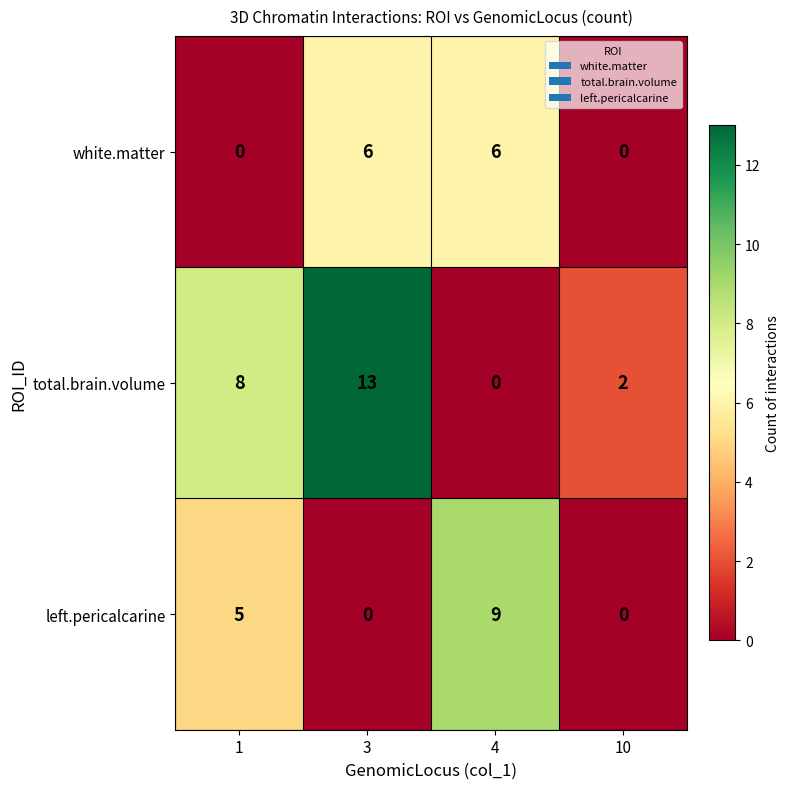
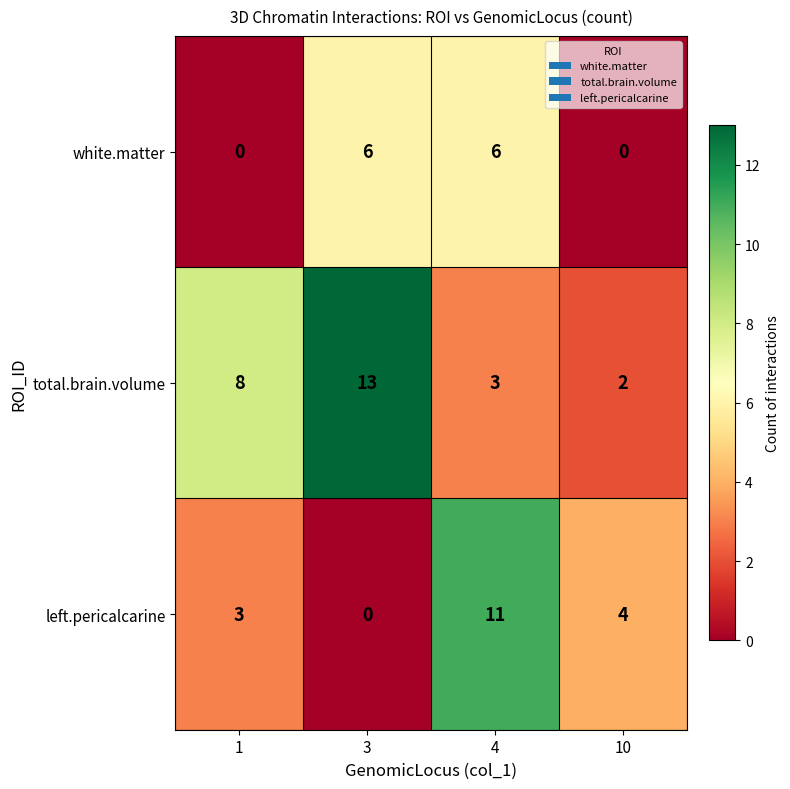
  {
    "white.matter": {
      "1": 0,
      "3": 6,
      "4": 6,
      "10": 0
    },
    "total.brain.volume": {
      "1": 8,
      "3": 13,
-     "4": 0,
+     "4": 3,
      "10": 2
    },
    "left.pericalcarine": {
-     "1": 5,
+     "1": 3,
      "3": 0,
-     "4": 9,
-     "10": 0
+     "4": 11,
+     "10": 4
    }
  }
